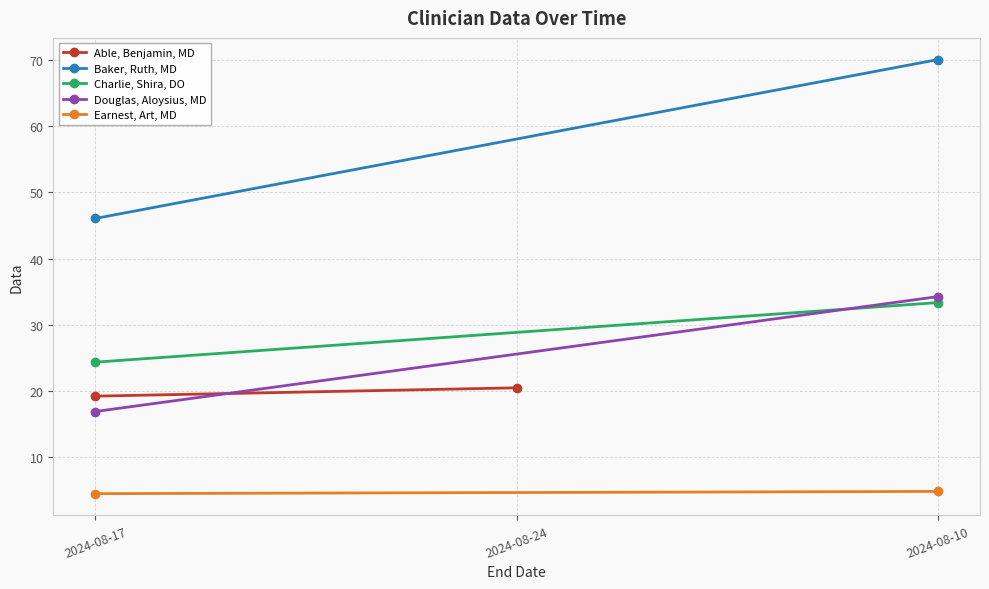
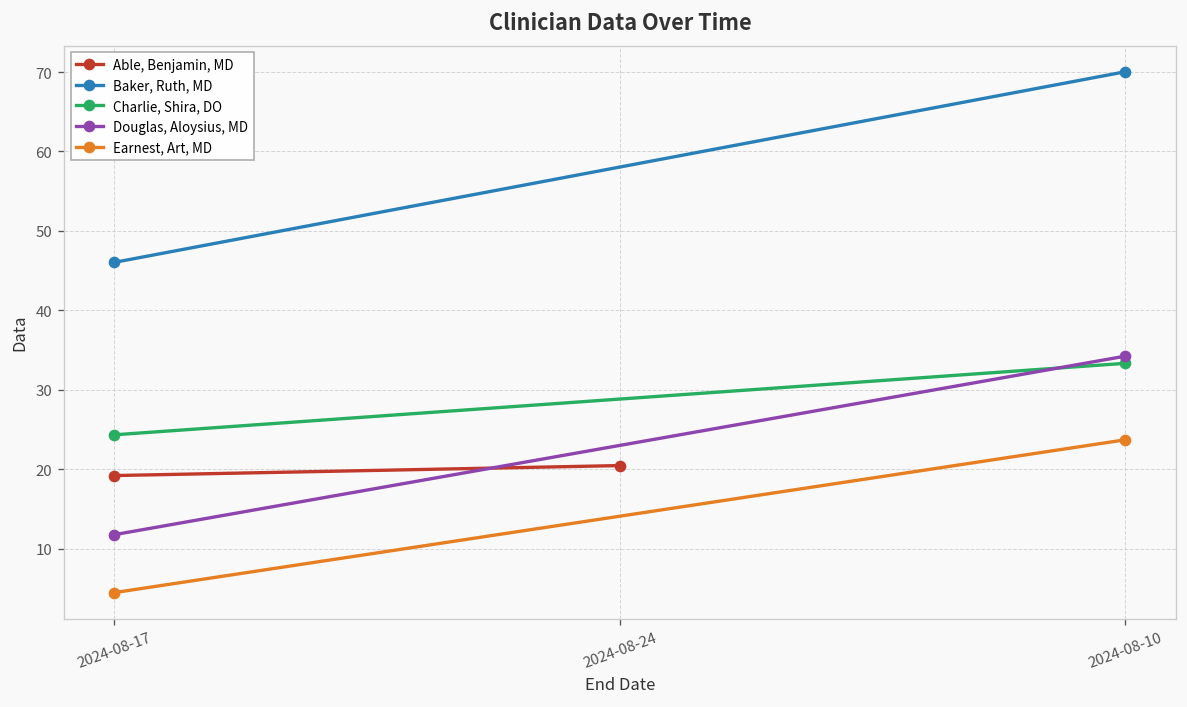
  {
    "Able, Benjamin, MD": {
      "2024-08-17": 19,
      "2024-08-24": 20
    },
    "Baker, Ruth, MD": {
      "2024-08-17": 46,
      "2024-08-10": 70
    },
    "Charlie, Shira, DO": {
      "2024-08-17": 24,
      "2024-08-10": 33
    },
    "Douglas, Aloysius, MD": {
-     "2024-08-17": 17,
+     "2024-08-17": 12,
      "2024-08-10": 34
    },
    "Earnest, Art, MD": {
      "2024-08-17": 4,
-     "2024-08-10": 5
+     "2024-08-10": 24
    }
  }
